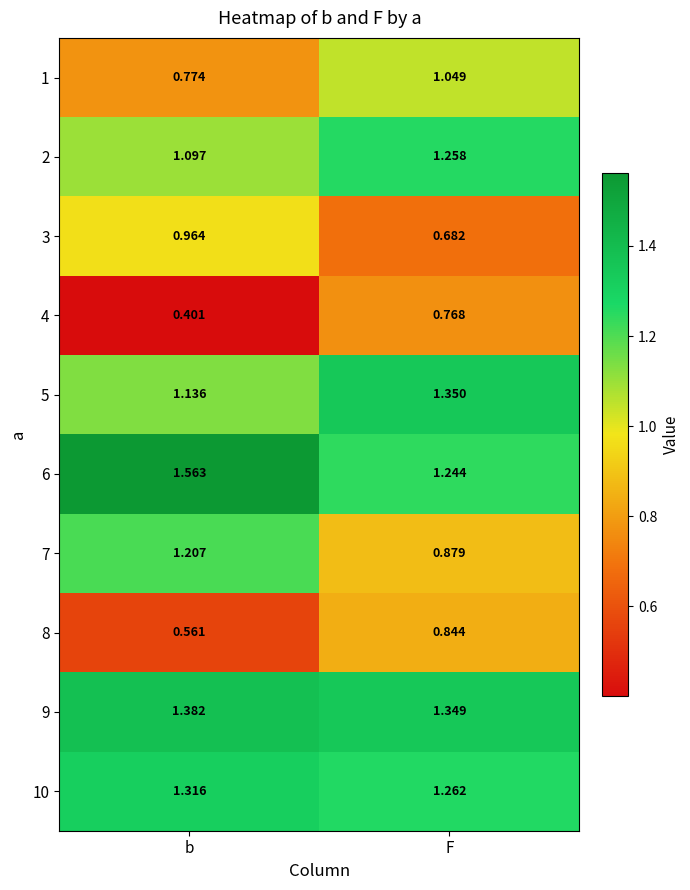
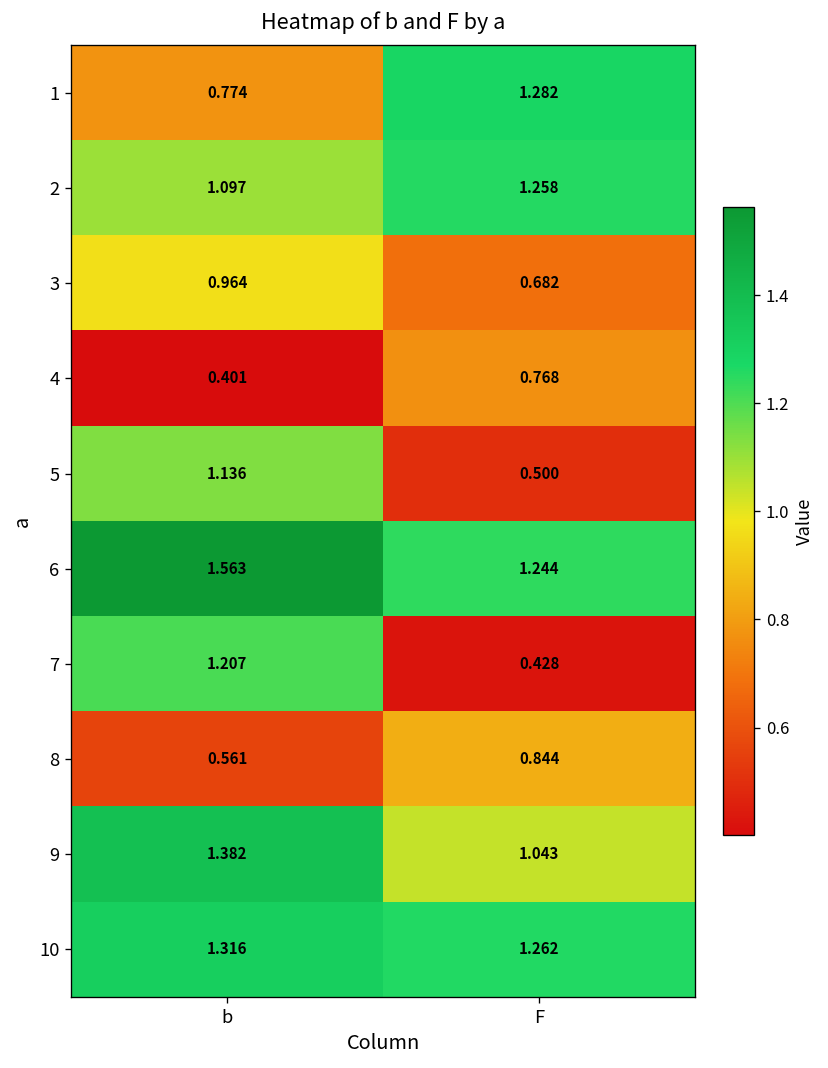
  {
    "1": {
      "b": 0.774,
-     "F": 1.049
+     "F": 1.282
    },
    "2": {
      "b": 1.097,
      "F": 1.258
    },
    "3": {
      "b": 0.964,
      "F": 0.682
    },
    "4": {
      "b": 0.401,
      "F": 0.768
    },
    "5": {
      "b": 1.136,
-     "F": 1.350
+     "F": 0.500
    },
    "6": {
      "b": 1.563,
      "F": 1.244
    },
    "7": {
      "b": 1.207,
-     "F": 0.879
+     "F": 0.428
    },
    "8": {
      "b": 0.561,
      "F": 0.844
    },
    "9": {
      "b": 1.382,
-     "F": 1.349
+     "F": 1.043
    },
    "10": {
      "b": 1.316,
      "F": 1.262
    }
  }
